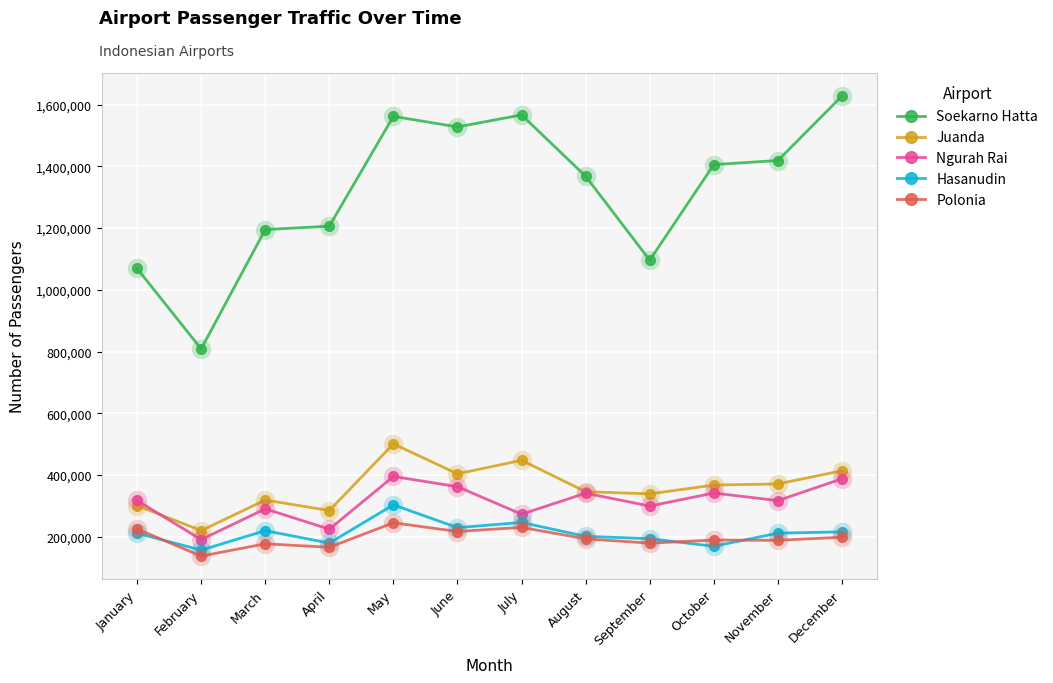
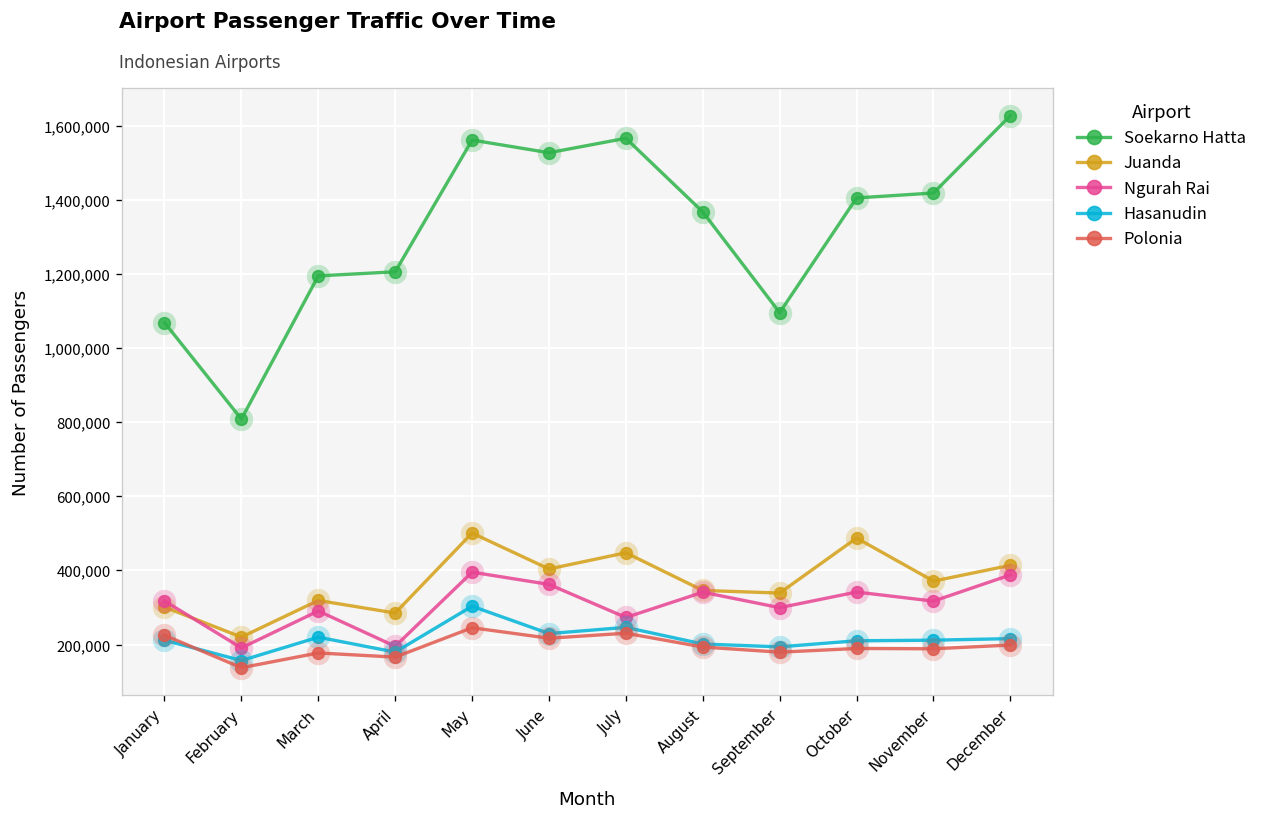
  {
    "Soekarno Hatta": {
      "January": "1,070,000",
      "February": "810,000",
      "March": "1,200,000",
      "April": "1,210,000",
      "May": "1,560,000",
      "June": "1,530,000",
      "July": "1,570,000",
      "August": "1,370,000",
      "September": "1,100,000",
      "October": "1,410,000",
      "November": "1,420,000",
      "December": "1,630,000"
    },
    "Juanda": {
      "January": "300,000",
      "February": "220,000",
      "March": "320,000",
      "April": "290,000",
      "May": "500,000",
      "June": "400,000",
      "July": "450,000",
      "September": "340,000",
-     "October": "370,000",
+     "October": "490,000",
      "November": "370,000",
      "December": "410,000"
    },
    "Ngurah Rai": {
      "January": "320,000",
      "February": "190,000",
      "March": "290,000",
-     "April": "220,000",
+     "April": "200,000",
      "May": "400,000",
      "June": "360,000",
      "July": "270,000",
      "September": "300,000",
      "October": "340,000",
      "November": "320,000",
      "December": "390,000"
    },
    "Hasanudin": {
      "January": "210,000",
      "February": "160,000",
      "March": "220,000",
      "April": "180,000",
      "May": "300,000",
      "June": "230,000",
      "July": "250,000",
      "September": "190,000",
-     "October": "170,000",
+     "October": "210,000",
      "November": "210,000",
      "December": "220,000"
    },
    "Polonia": {
      "January": "230,000",
      "February": "140,000",
      "March": "180,000",
      "April": "170,000",
      "May": "250,000",
      "June": "220,000",
      "July": "230,000",
      "September": "180,000",
      "October": "190,000",
      "November": "190,000",
      "December": "200,000"
    }
  }
